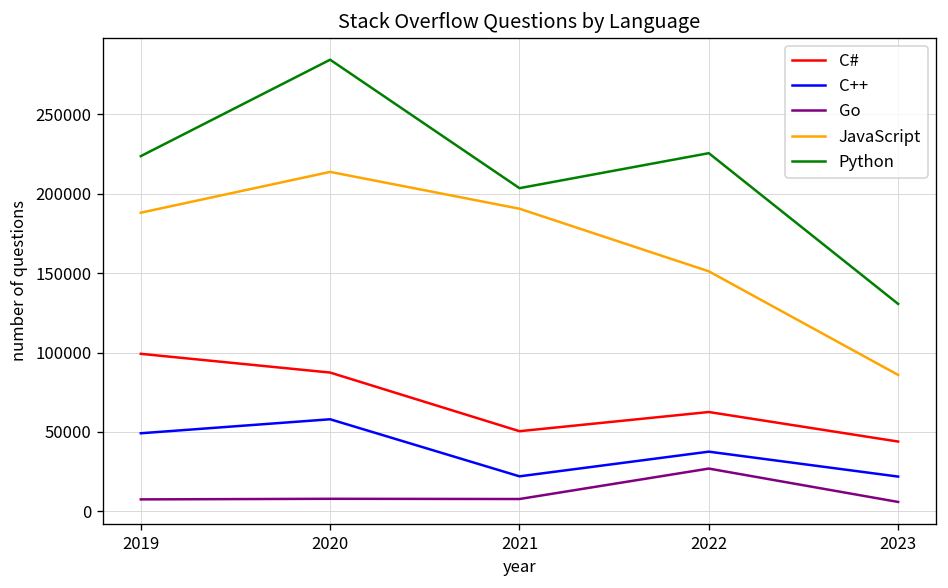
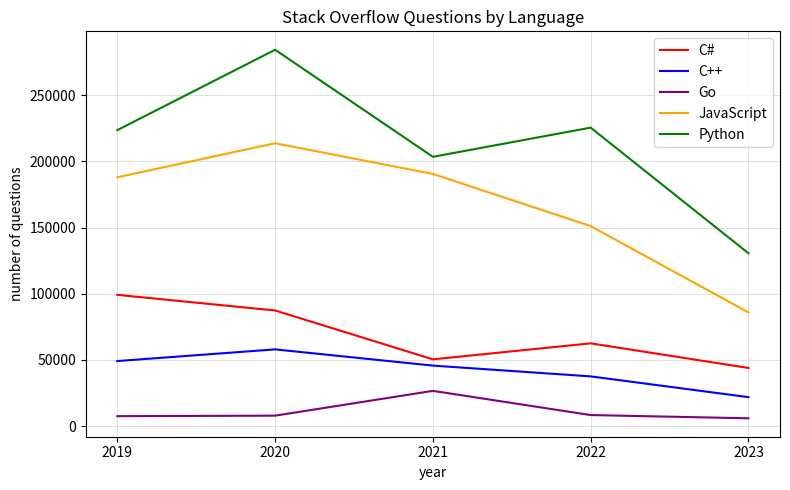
  {
    "C#": {
      "2019": 99000,
      "2020": 87000,
      "2021": 51000,
      "2022": 63000,
      "2023": 44000
    },
    "C++": {
      "2019": 49000,
      "2020": 58000,
-     "2021": 22000,
+     "2021": 46000,
      "2022": 38000,
      "2023": 22000
    },
    "Go": {
      "2019": 8000,
      "2020": 8000,
-     "2021": 8000,
-     "2022": 27000,
+     "2021": 27000,
+     "2022": 8000,
      "2023": 6000
    },
    "JavaScript": {
      "2019": 188000,
      "2020": 214000,
      "2021": 191000,
      "2022": 151000,
      "2023": 86000
    },
    "Python": {
      "2019": 224000,
      "2020": 284000,
      "2021": 204000,
      "2022": 226000,
      "2023": 131000
    }
  }
